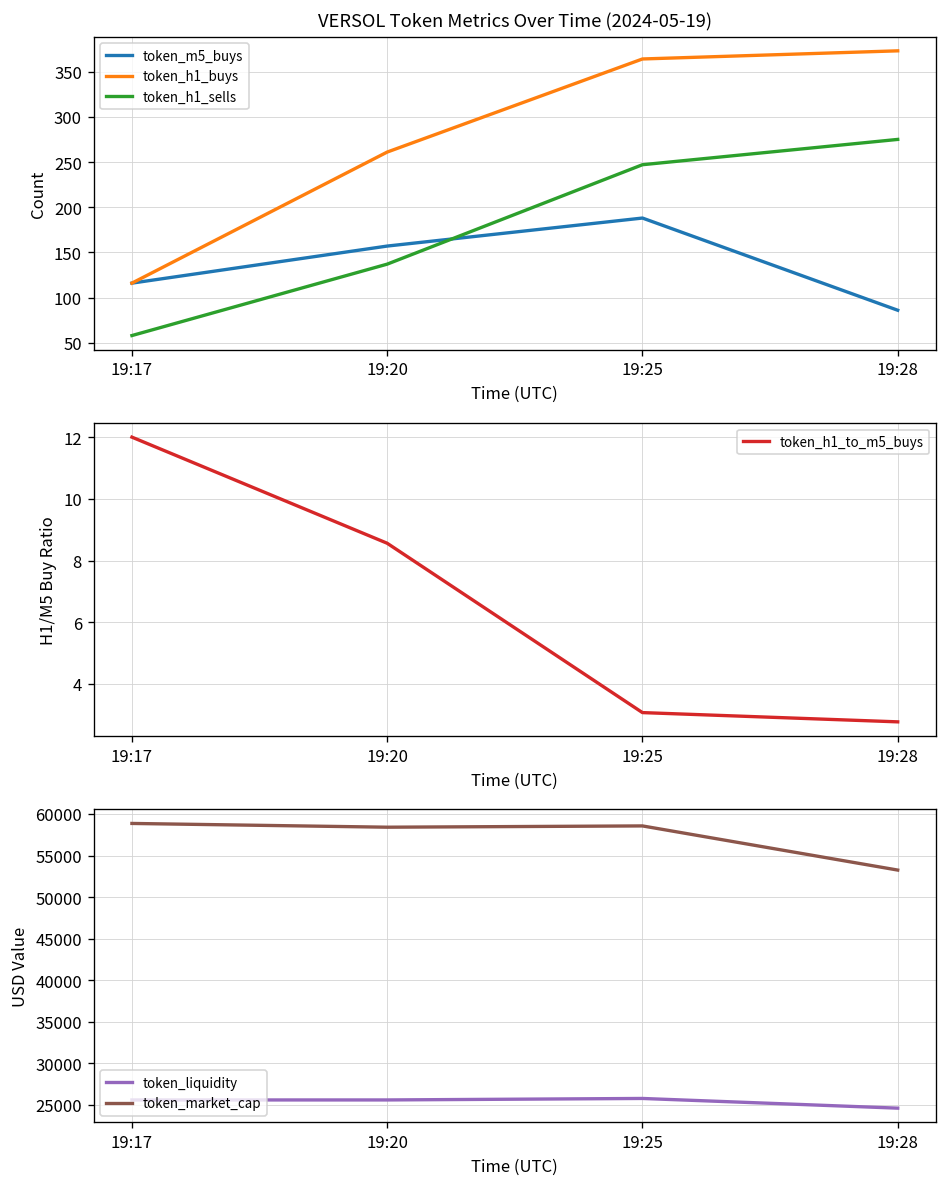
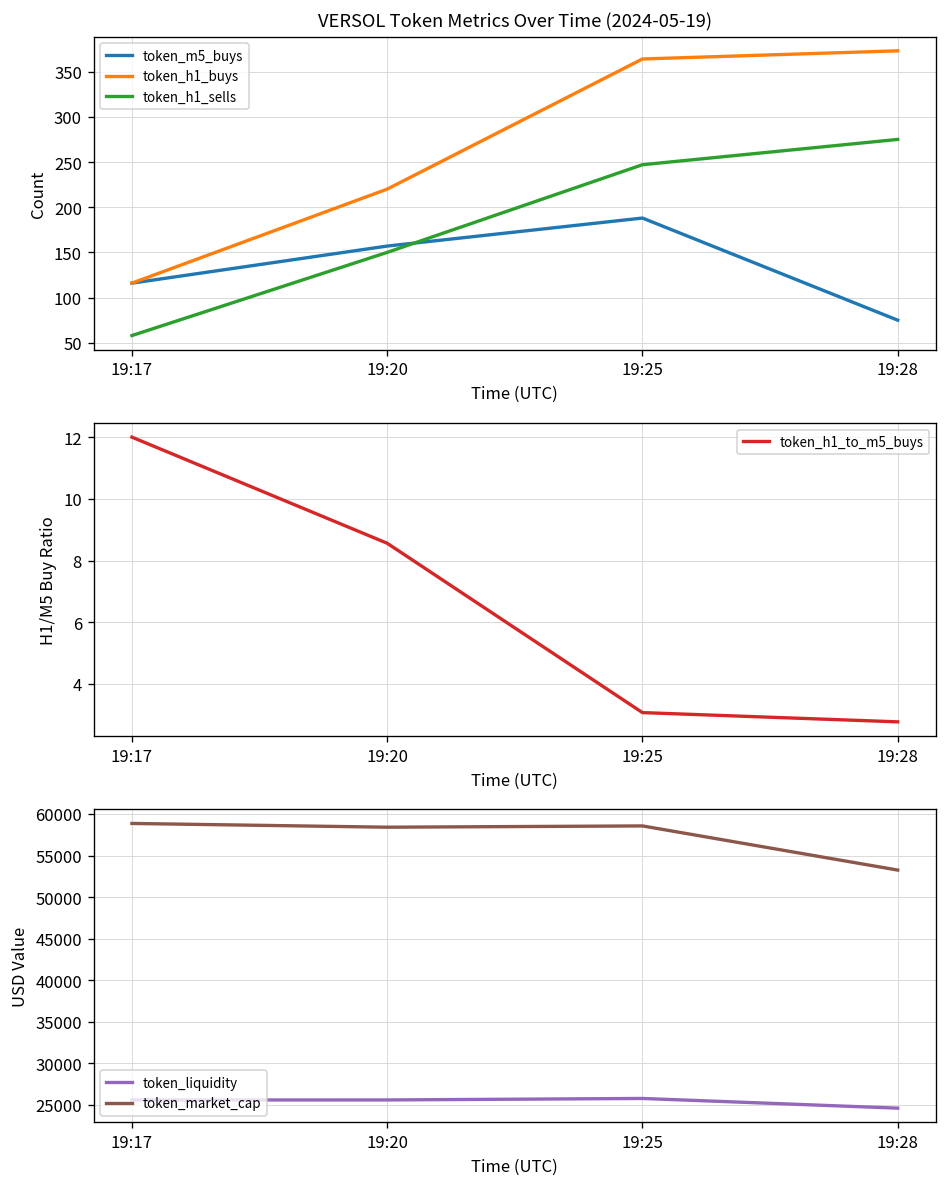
  {
    "VERSOL Token Metrics Over Time (2024-05-19)": {
      "token_m5_buys": {
        "19:20": 160,
        "19:25": 190,
-       "19:28": 90
+       "19:28": 80
      },
      "token_h1_buys": {
-       "19:20": 260,
+       "19:20": 220,
        "19:25": 360,
        "19:28": 370
      },
      "token_h1_sells": {
        "19:17": 60,
-       "19:20": 140,
+       "19:20": 150,
        "19:25": 250,
        "19:28": 280
      }
    }
  }
